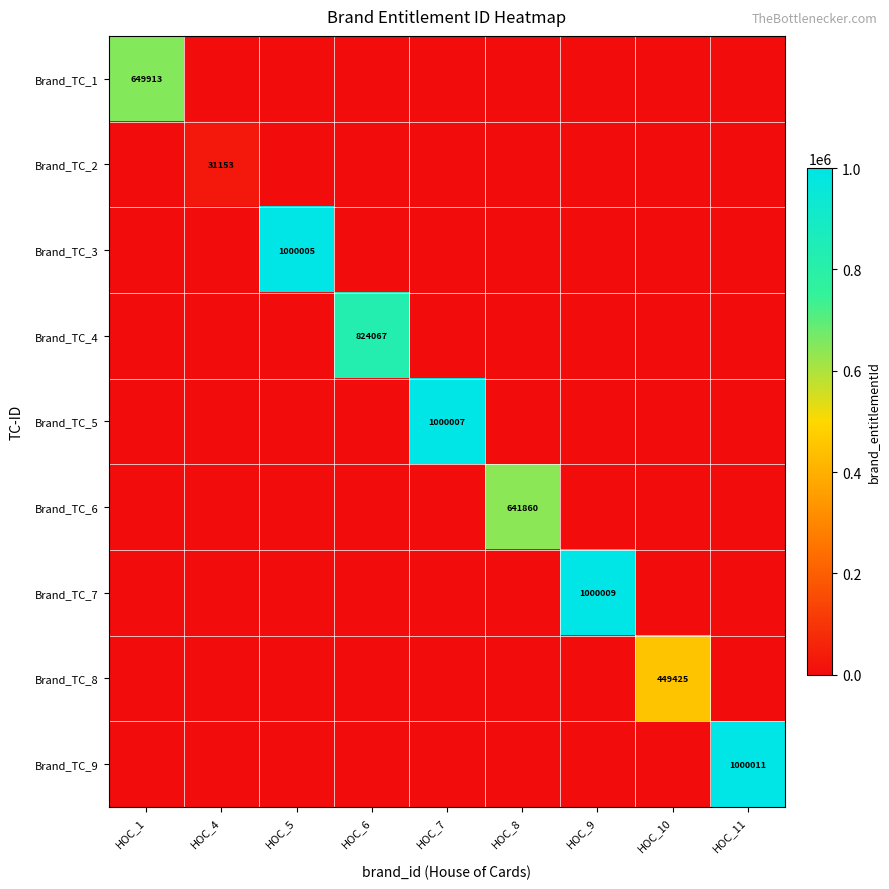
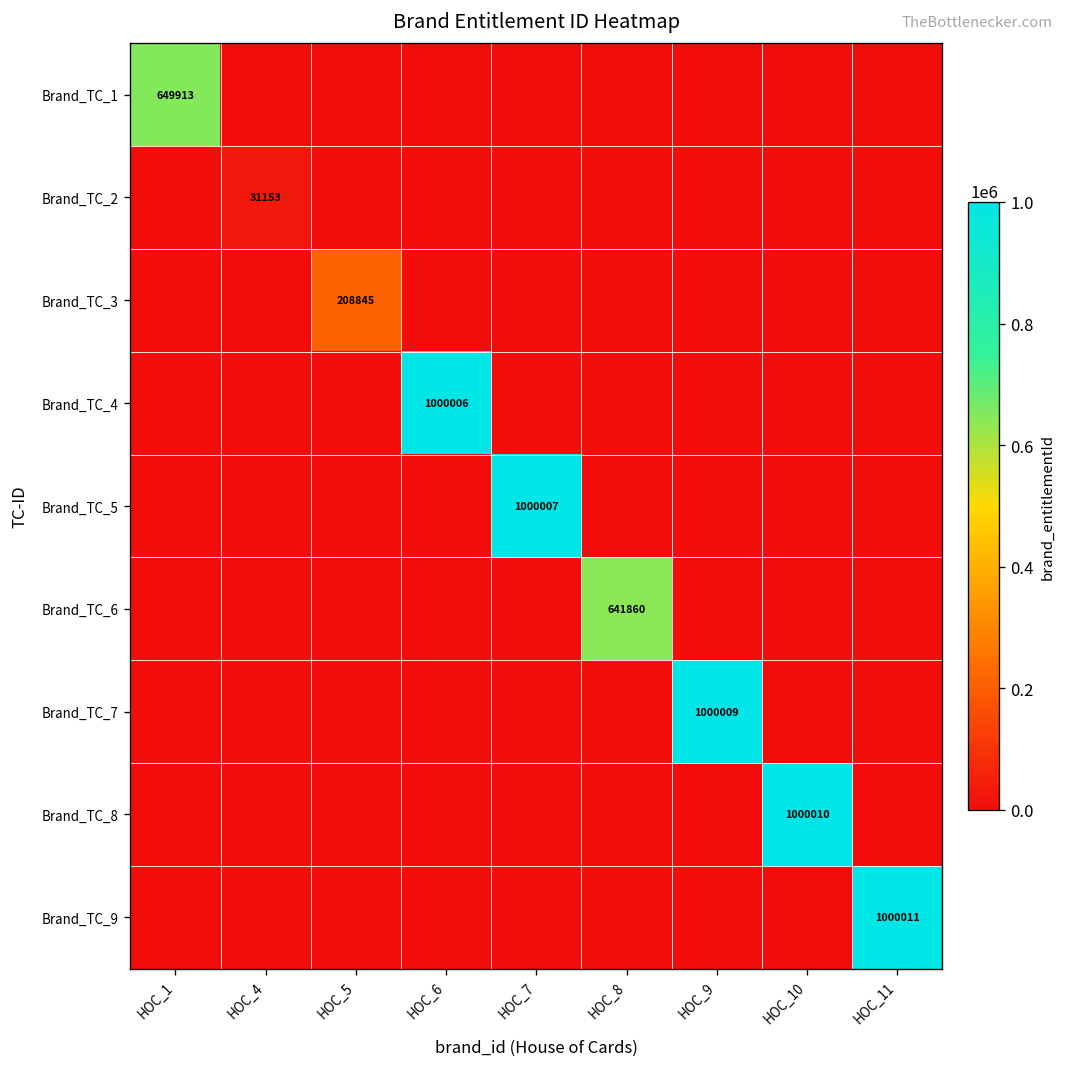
  {
    "Brand_TC_1": {
      "HOC_1": 649913
    },
    "Brand_TC_2": {
      "HOC_4": 31153
    },
    "Brand_TC_3": {
-     "HOC_5": 1000005
+     "HOC_5": 208845
    },
    "Brand_TC_4": {
-     "HOC_6": 824067
+     "HOC_6": 1000006
    },
    "Brand_TC_5": {
      "HOC_7": 1000007
    },
    "Brand_TC_6": {
      "HOC_8": 641860
    },
    "Brand_TC_7": {
      "HOC_9": 1000009
    },
    "Brand_TC_8": {
-     "HOC_10": 449425
+     "HOC_10": 1000010
    },
    "Brand_TC_9": {
      "HOC_11": 1000011
    }
  }
